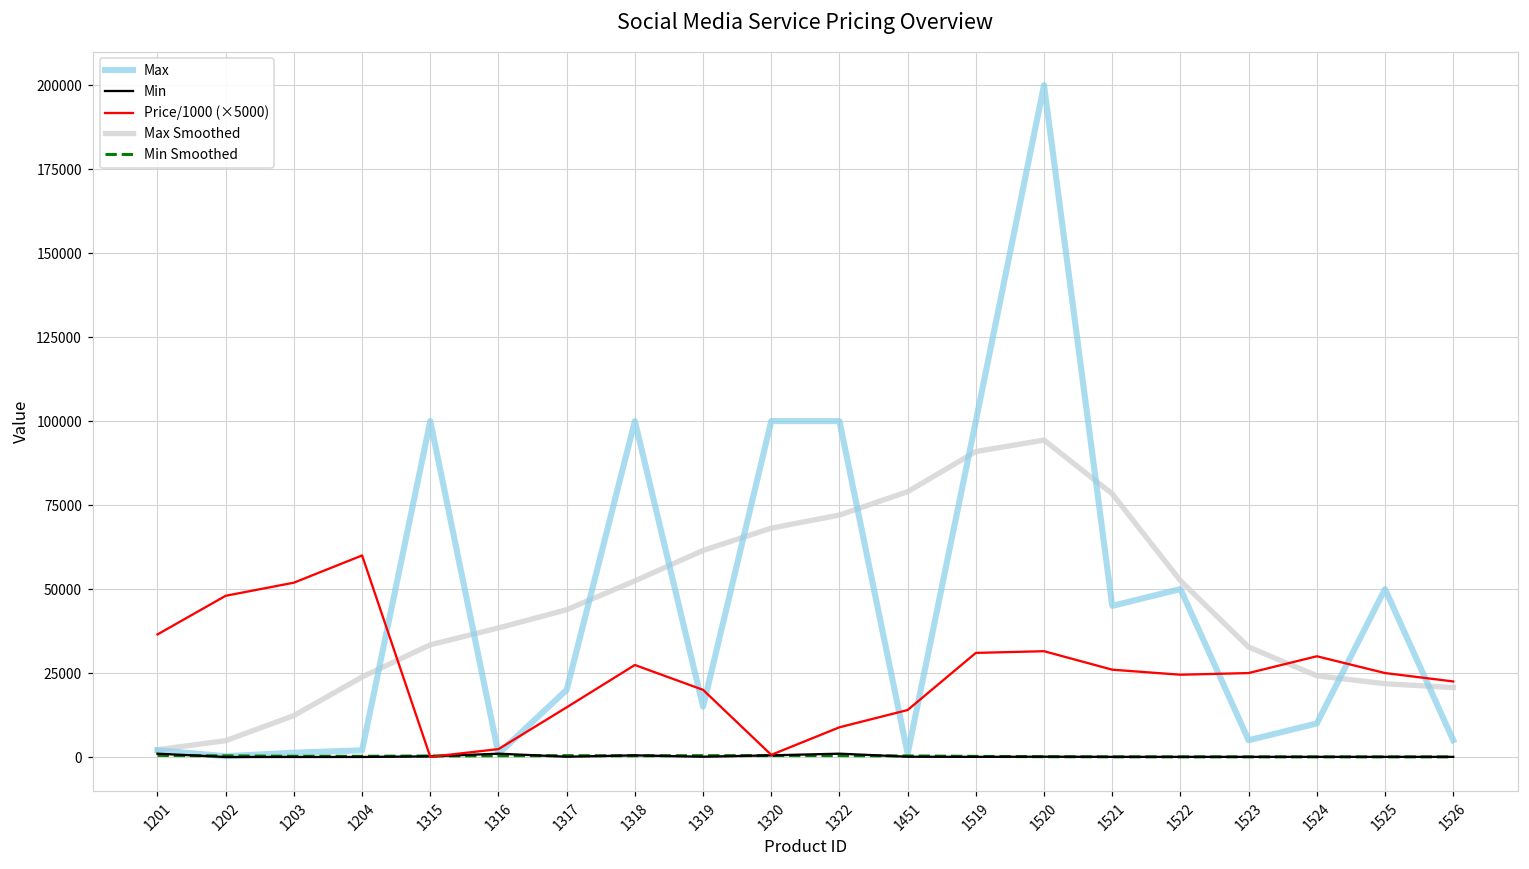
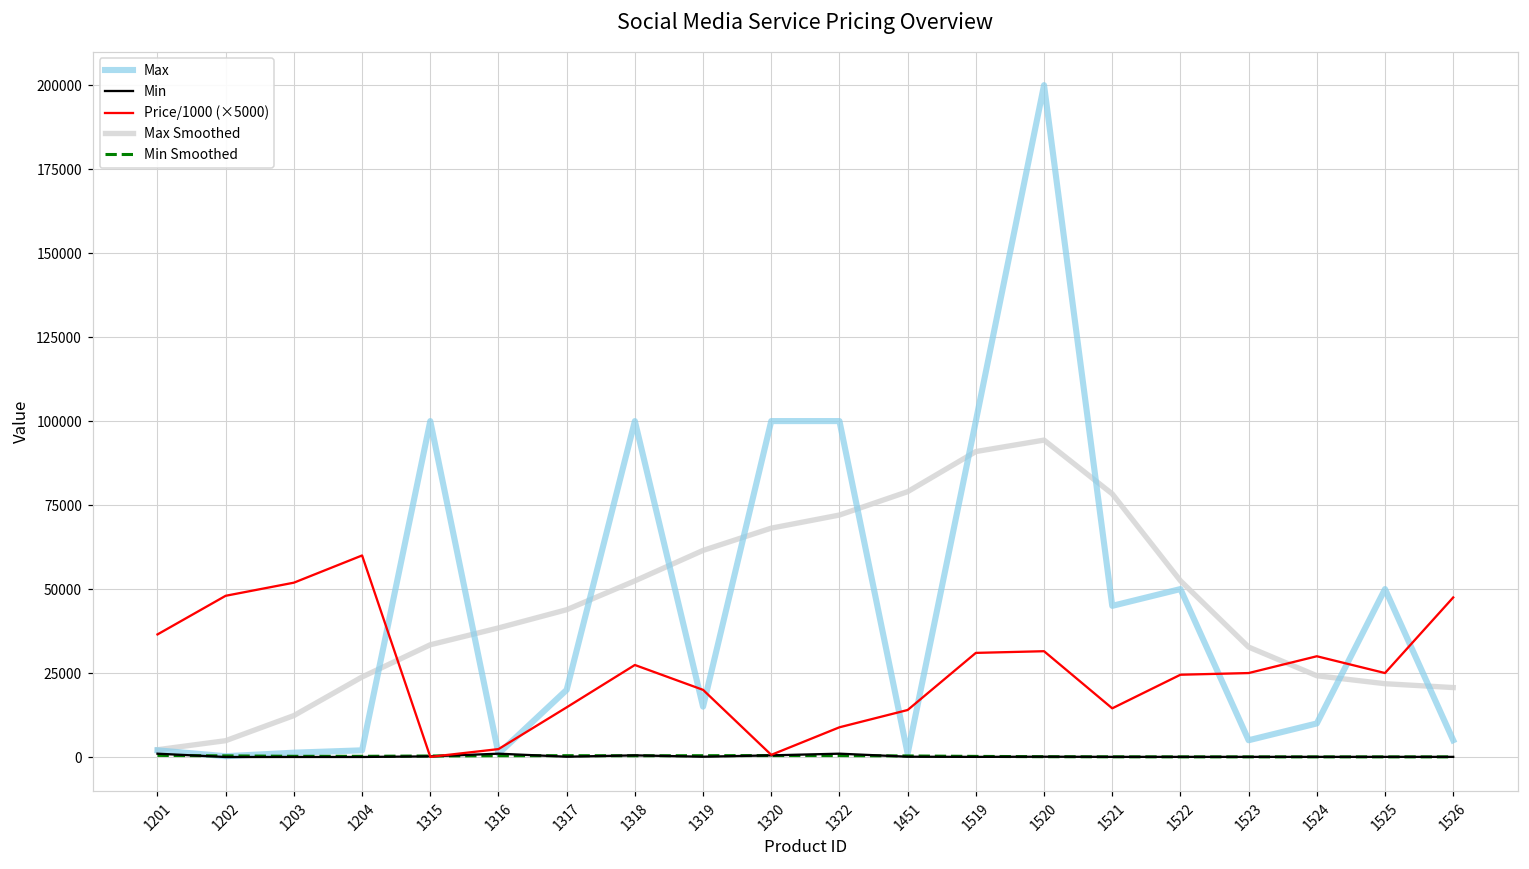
  {
    "Max": {
      "1203": 1000,
      "1204": 2000,
      "1315": 100000,
      "1317": 20000,
      "1318": 100000,
      "1319": 15000,
      "1320": 100000,
      "1322": 100000,
      "1519": 100000,
      "1520": 200000,
      "1521": 45000,
      "1522": 50000,
      "1523": 5000,
      "1524": 10000,
      "1525": 50000,
      "1526": 5000
    },
    "Price/1000 (×5000)": {
      "1201": 37000,
      "1202": 48000,
      "1203": 52000,
      "1204": 60000,
      "1316": 2000,
      "1317": 15000,
      "1318": 27000,
      "1319": 20000,
      "1322": 9000,
      "1451": 14000,
      "1519": 31000,
      "1520": 32000,
-     "1521": 26000,
+     "1521": 15000,
      "1522": 25000,
      "1523": 25000,
      "1524": 30000,
      "1525": 25000,
-     "1526": 23000
+     "1526": 48000
    },
    "Max Smoothed": {
      "1202": 5000,
      "1203": 12000,
      "1204": 24000,
      "1315": 33000,
      "1316": 38000,
      "1317": 44000,
      "1318": 52000,
      "1319": 62000,
      "1320": 68000,
      "1322": 72000,
      "1451": 79000,
      "1519": 91000,
      "1520": 94000,
      "1521": 78000,
      "1522": 52000,
      "1523": 33000,
      "1524": 24000,
      "1525": 22000,
      "1526": 21000
    }
  }
